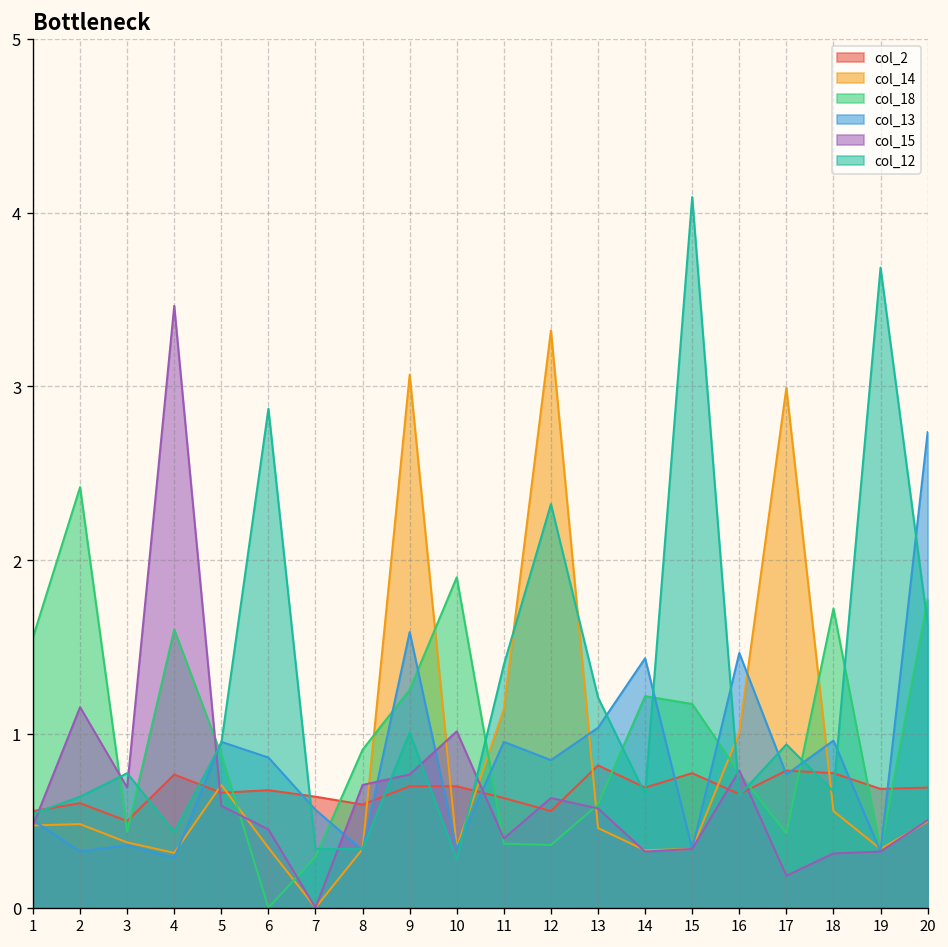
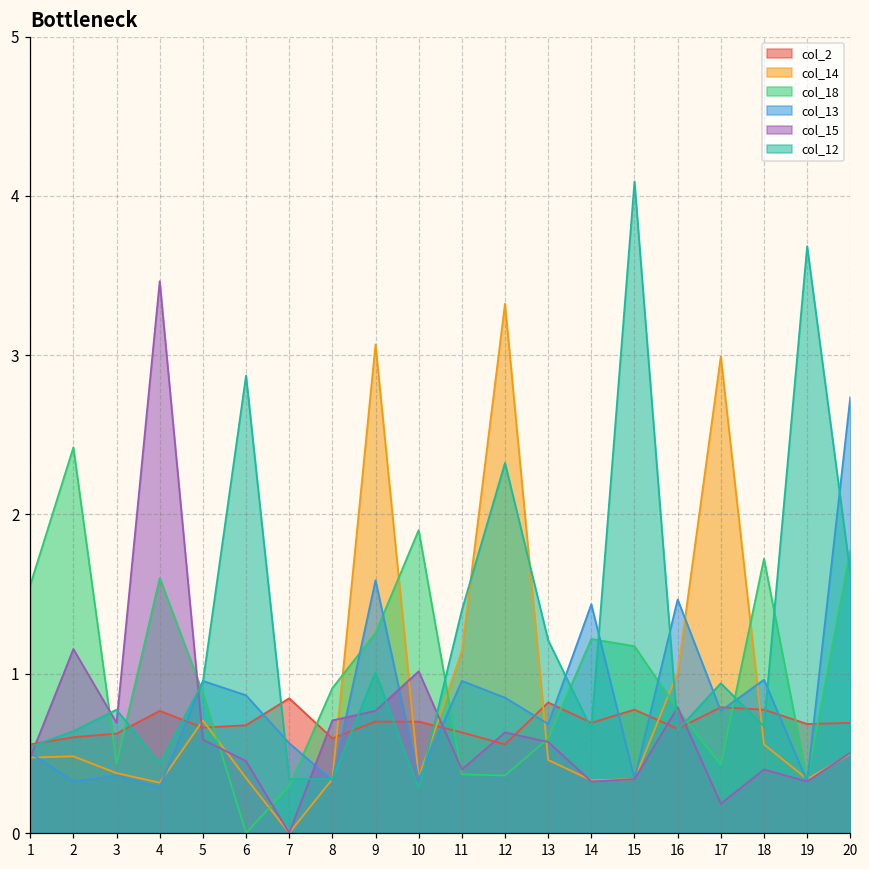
  {
    "col_2": {
      "2": 0.60,
-     "3": 0.50,
+     "3": 0.62,
      "4": 0.77,
      "5": 0.66,
      "6": 0.68,
-     "7": 0.64,
+     "7": 0.85,
      "8": 0.59,
      "9": 0.70,
      "10": 0.70,
      "11": 0.63,
      "12": 0.56,
      "13": 0.82,
      "14": 0.69,
      "15": 0.77,
      "17": 0.79,
      "18": 0.77,
      "19": 0.68,
      "20": 0.69
    },
    "col_14": {
      "2": 0.48,
      "4": 0.32,
      "5": 0.71,
      "6": 0.34,
      "9": 3.07,
      "11": 1.14,
      "12": 3.32,
      "13": 0.46,
      "16": 1.01,
      "17": 2.99,
      "18": 0.56
    },
    "col_13": {
      "1": 0.50,
      "2": 0.32,
      "4": 0.29,
      "6": 0.86,
      "7": 0.56,
      "9": 1.59,
      "11": 0.95,
      "12": 0.85,
-     "13": 1.04,
+     "13": 0.68,
      "14": 1.44,
      "16": 1.47,
      "17": 0.77,
      "18": 0.96,
      "20": 2.74
    },
    "col_15": {
      "2": 1.15,
      "3": 0.69,
      "4": 3.46,
      "5": 0.59,
      "6": 0.45,
      "8": 0.71,
      "9": 0.77,
      "10": 1.02,
      "11": 0.40,
      "12": 0.63,
      "13": 0.57,
      "17": 0.18,
-     "18": 0.31
+     "18": 0.40
    }
  }
